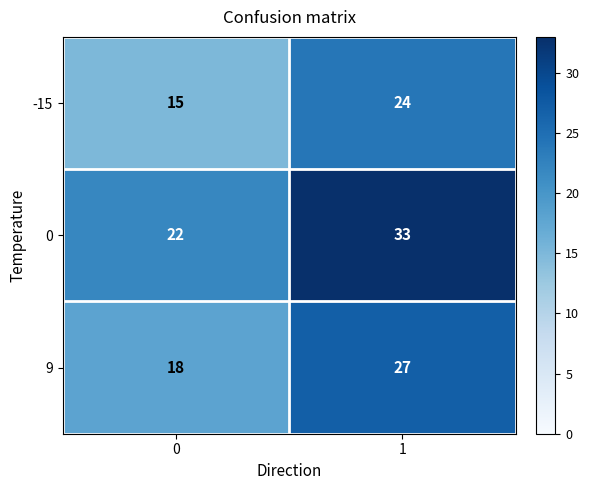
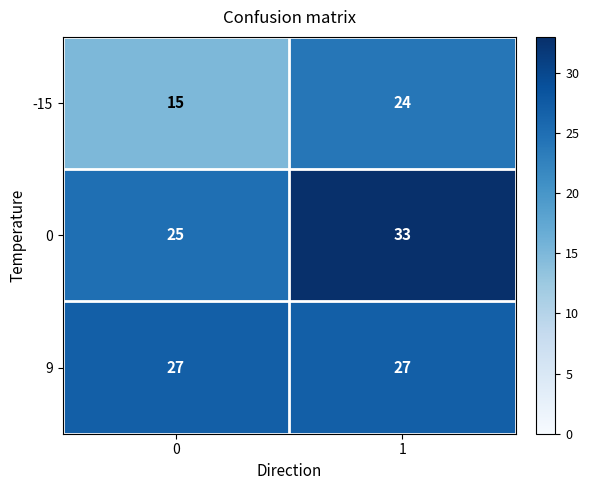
  {
    "-15": {
      "0": 15,
      "1": 24
    },
    "0": {
-     "0": 22,
+     "0": 25,
      "1": 33
    },
    "9": {
-     "0": 18,
+     "0": 27,
      "1": 27
    }
  }
